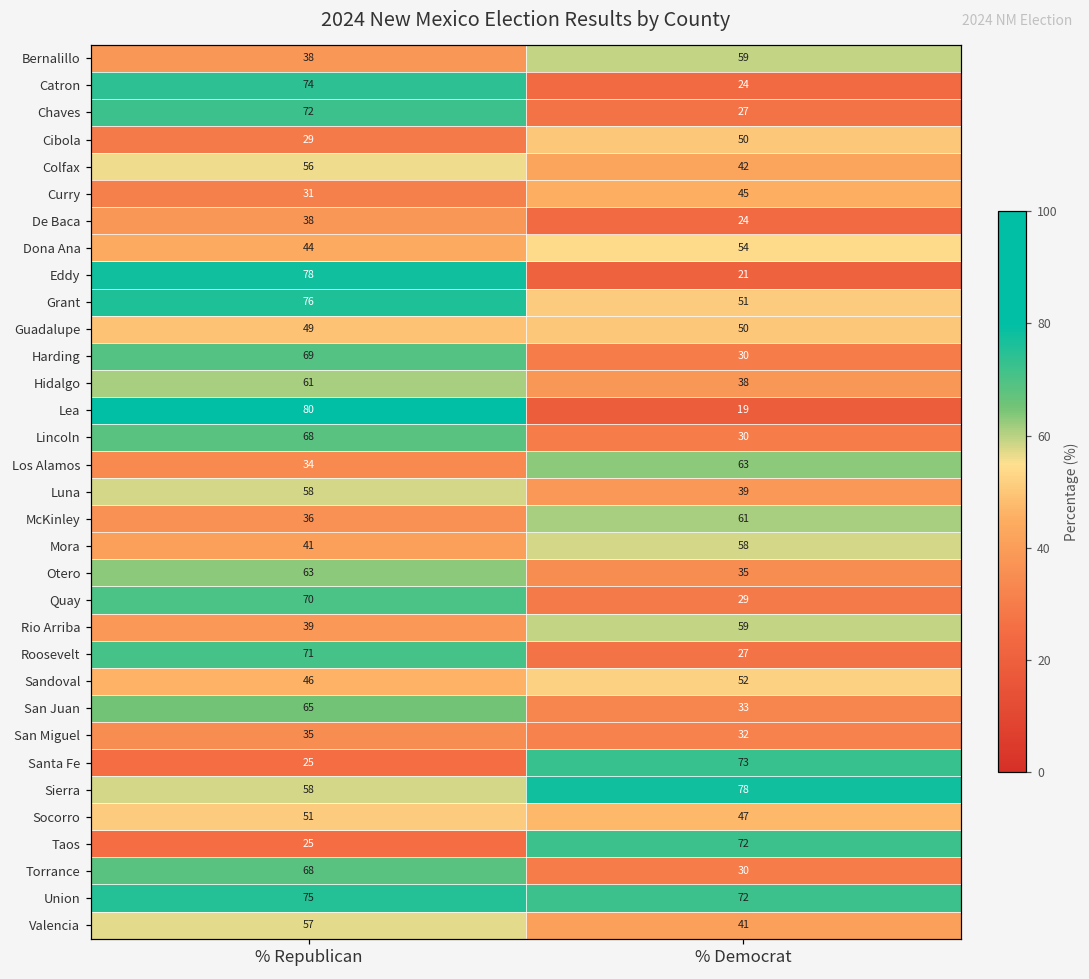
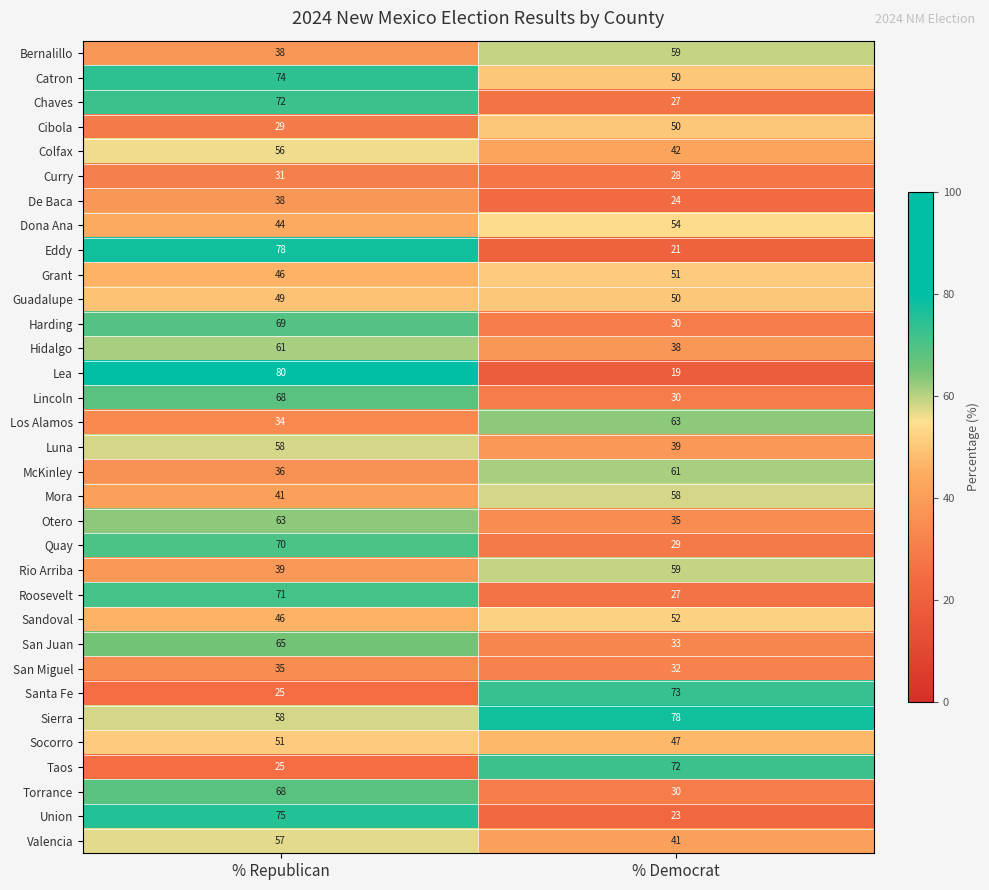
  {
    "Bernalillo": {
      "% Republican": 38,
      "% Democrat": 59
    },
    "Catron": {
      "% Republican": 74,
-     "% Democrat": 24
+     "% Democrat": 50
    },
    "Chaves": {
      "% Republican": 72,
      "% Democrat": 27
    },
    "Cibola": {
      "% Republican": 29,
      "% Democrat": 50
    },
    "Colfax": {
      "% Republican": 56,
      "% Democrat": 42
    },
    "Curry": {
      "% Republican": 31,
-     "% Democrat": 45
+     "% Democrat": 28
    },
    "De Baca": {
      "% Republican": 38,
      "% Democrat": 24
    },
    "Dona Ana": {
      "% Republican": 44,
      "% Democrat": 54
    },
    "Eddy": {
      "% Republican": 78,
      "% Democrat": 21
    },
    "Grant": {
-     "% Republican": 76,
+     "% Republican": 46,
      "% Democrat": 51
    },
    "Guadalupe": {
      "% Republican": 49,
      "% Democrat": 50
    },
    "Harding": {
      "% Republican": 69,
      "% Democrat": 30
    },
    "Hidalgo": {
      "% Republican": 61,
      "% Democrat": 38
    },
    "Lea": {
      "% Republican": 80,
      "% Democrat": 19
    },
    "Lincoln": {
      "% Republican": 68,
      "% Democrat": 30
    },
    "Los Alamos": {
      "% Republican": 34,
      "% Democrat": 63
    },
    "Luna": {
      "% Republican": 58,
      "% Democrat": 39
    },
    "McKinley": {
      "% Republican": 36,
      "% Democrat": 61
    },
    "Mora": {
      "% Republican": 41,
      "% Democrat": 58
    },
    "Otero": {
      "% Republican": 63,
      "% Democrat": 35
    },
    "Quay": {
      "% Republican": 70,
      "% Democrat": 29
    },
    "Rio Arriba": {
      "% Republican": 39,
      "% Democrat": 59
    },
    "Roosevelt": {
      "% Republican": 71,
      "% Democrat": 27
    },
    "Sandoval": {
      "% Republican": 46,
      "% Democrat": 52
    },
    "San Juan": {
      "% Republican": 65,
      "% Democrat": 33
    },
    "San Miguel": {
      "% Republican": 35,
      "% Democrat": 32
    },
    "Santa Fe": {
      "% Republican": 25,
      "% Democrat": 73
    },
    "Sierra": {
      "% Republican": 58,
      "% Democrat": 78
    },
    "Socorro": {
      "% Republican": 51,
      "% Democrat": 47
    },
    "Taos": {
      "% Republican": 25,
      "% Democrat": 72
    },
    "Torrance": {
      "% Republican": 68,
      "% Democrat": 30
    },
    "Union": {
      "% Republican": 75,
-     "% Democrat": 72
+     "% Democrat": 23
    },
    "Valencia": {
      "% Republican": 57,
      "% Democrat": 41
    }
  }
